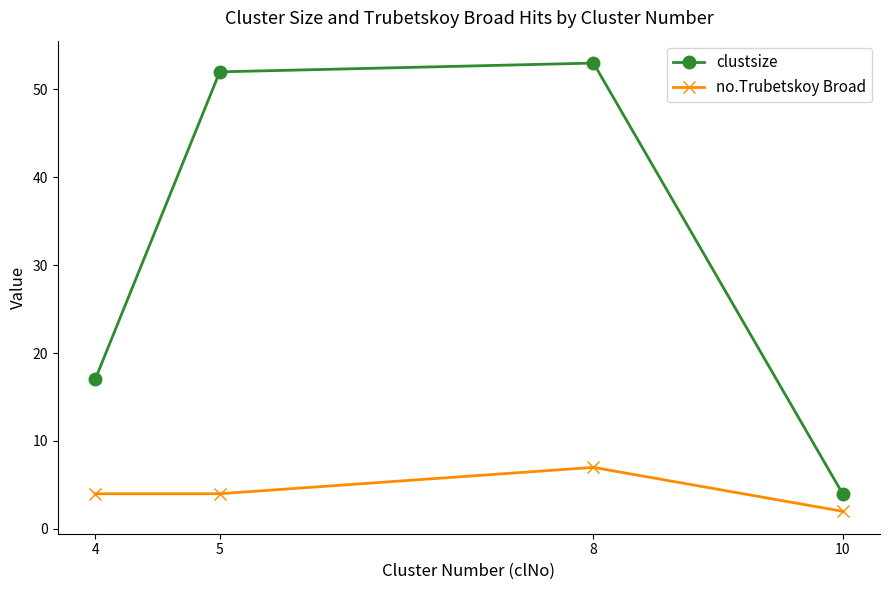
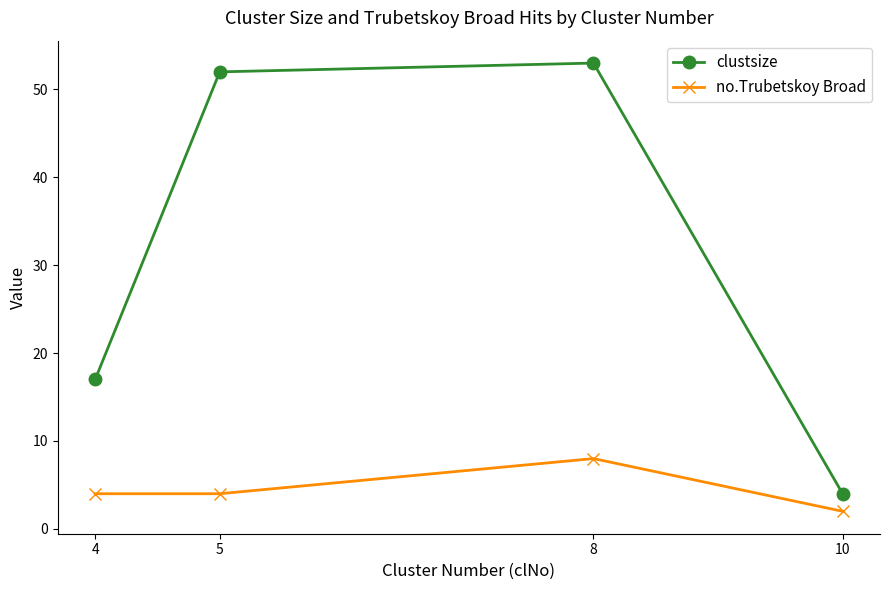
  {
    "clustsize": {
      "4": 17,
      "5": 52,
      "8": 53,
      "10": 4
    },
    "no.Trubetskoy Broad": {
      "4": 4,
      "5": 4,
-     "8": 7,
+     "8": 8,
      "10": 2
    }
  }
